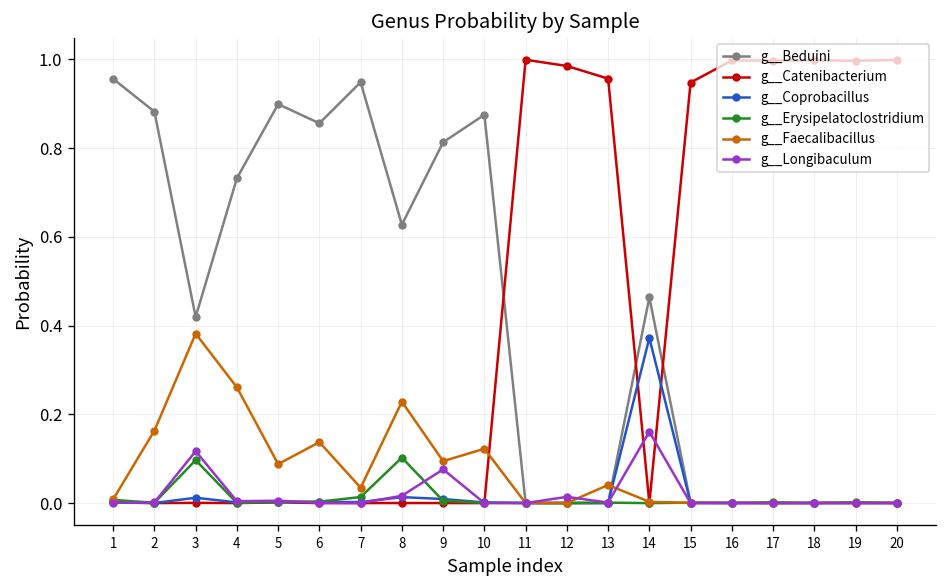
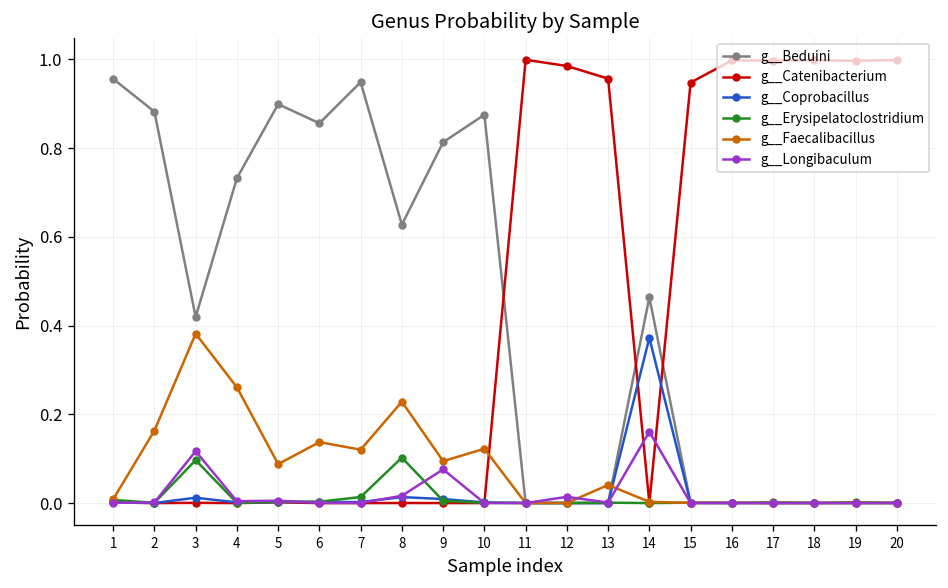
  {
    "g__Beduini": {
      "1": 0.96,
      "2": 0.88,
      "3": 0.42,
      "4": 0.73,
      "5": 0.90,
      "6": 0.86,
      "7": 0.95,
      "8": 0.63,
      "9": 0.81,
      "10": 0.88,
      "14": 0.46
    },
    "g__Catenibacterium": {
      "3": 0.00,
      "8": 0.00,
      "11": 1.00,
      "12": 0.99,
      "13": 0.96,
      "15": 0.95
    },
    "g__Coprobacillus": {
      "3": 0.01,
      "14": 0.37
    },
    "g__Erysipelatoclostridium": {
      "3": 0.10,
      "7": 0.01,
      "8": 0.10
    },
    "g__Faecalibacillus": {
      "2": 0.16,
      "3": 0.38,
      "4": 0.26,
      "5": 0.09,
      "6": 0.14,
-     "7": 0.03,
+     "7": 0.12,
      "8": 0.23,
      "9": 0.09,
      "10": 0.12,
      "13": 0.04
    },
    "g__Longibaculum": {
      "3": 0.12,
      "9": 0.08,
      "12": 0.01,
      "14": 0.16
    }
  }
